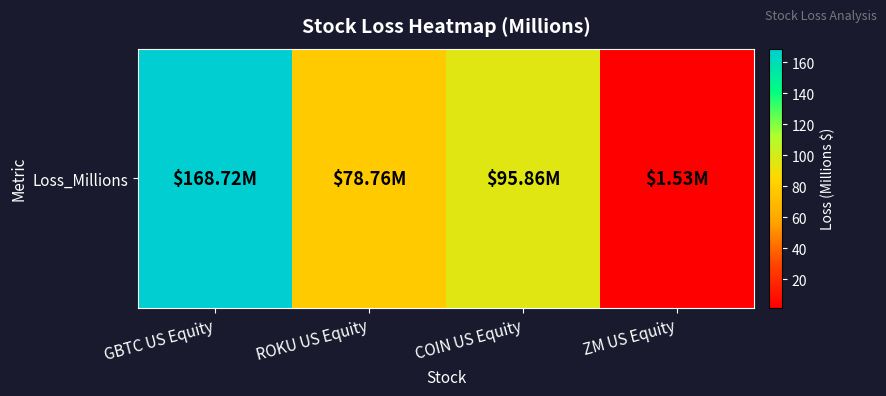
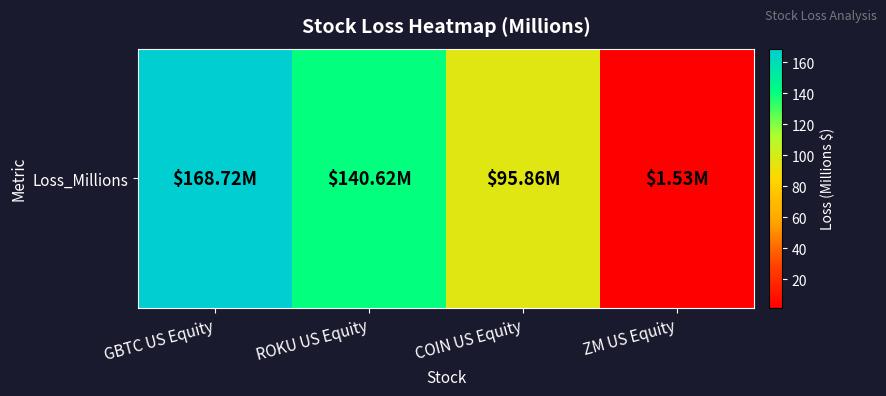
  {
    "Loss_Millions": {
      "GBTC US Equity": "$168.72M",
-     "ROKU US Equity": "$78.76M",
+     "ROKU US Equity": "$140.62M",
      "COIN US Equity": "$95.86M",
      "ZM US Equity": "$1.53M"
    }
  }
